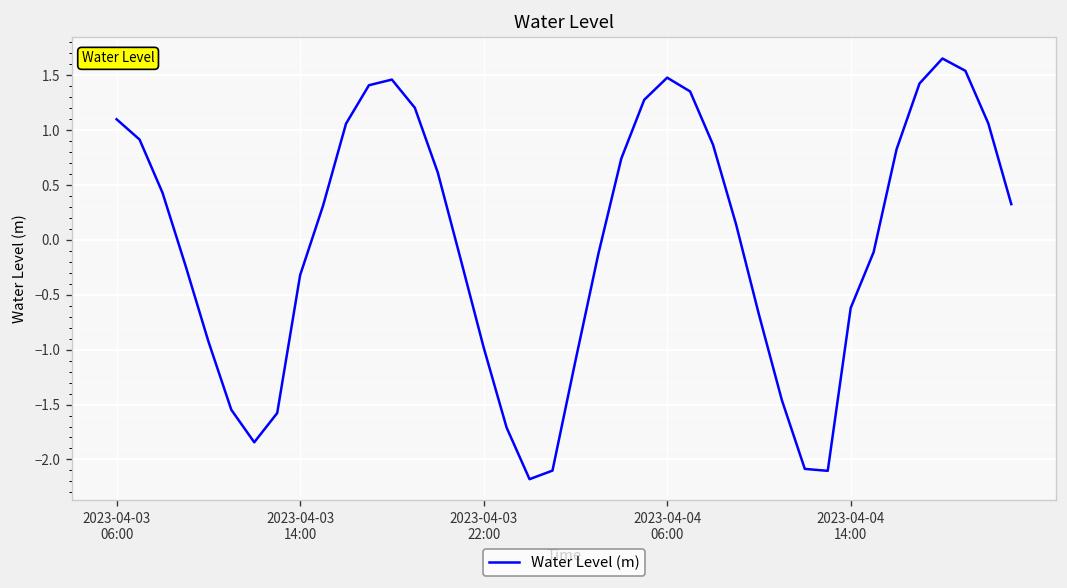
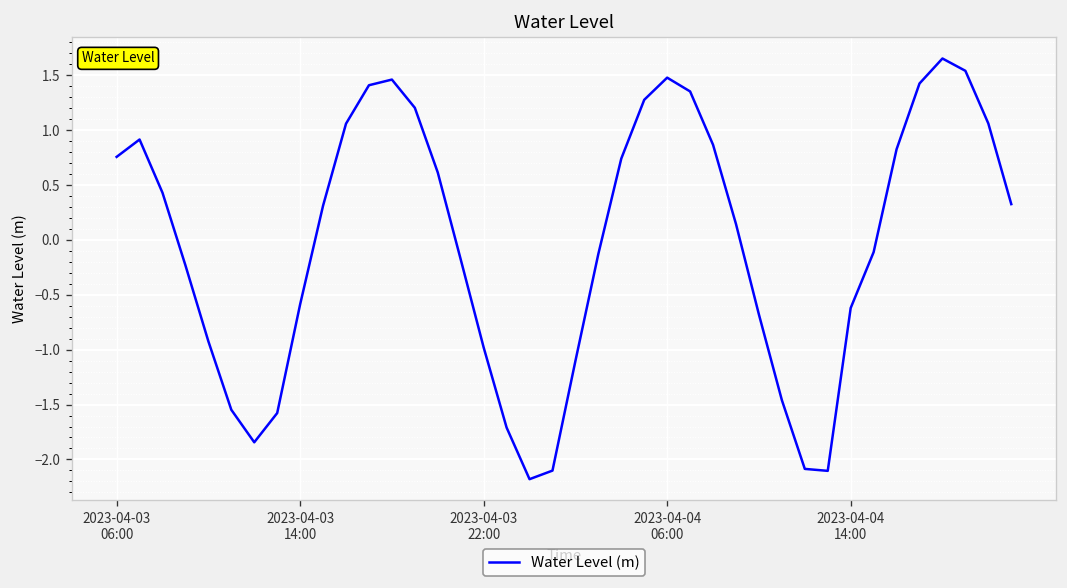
  {
-   "2023-04-03 06:00": 1.1,
-   "2023-04-03 14:00": -0.3,
+   "2023-04-03 06:00": 0.8,
+   "2023-04-03 14:00": -0.6,
    "2023-04-03 22:00": -1.0,
    "2023-04-04 06:00": 1.5,
    "2023-04-04 14:00": -0.6
  }
